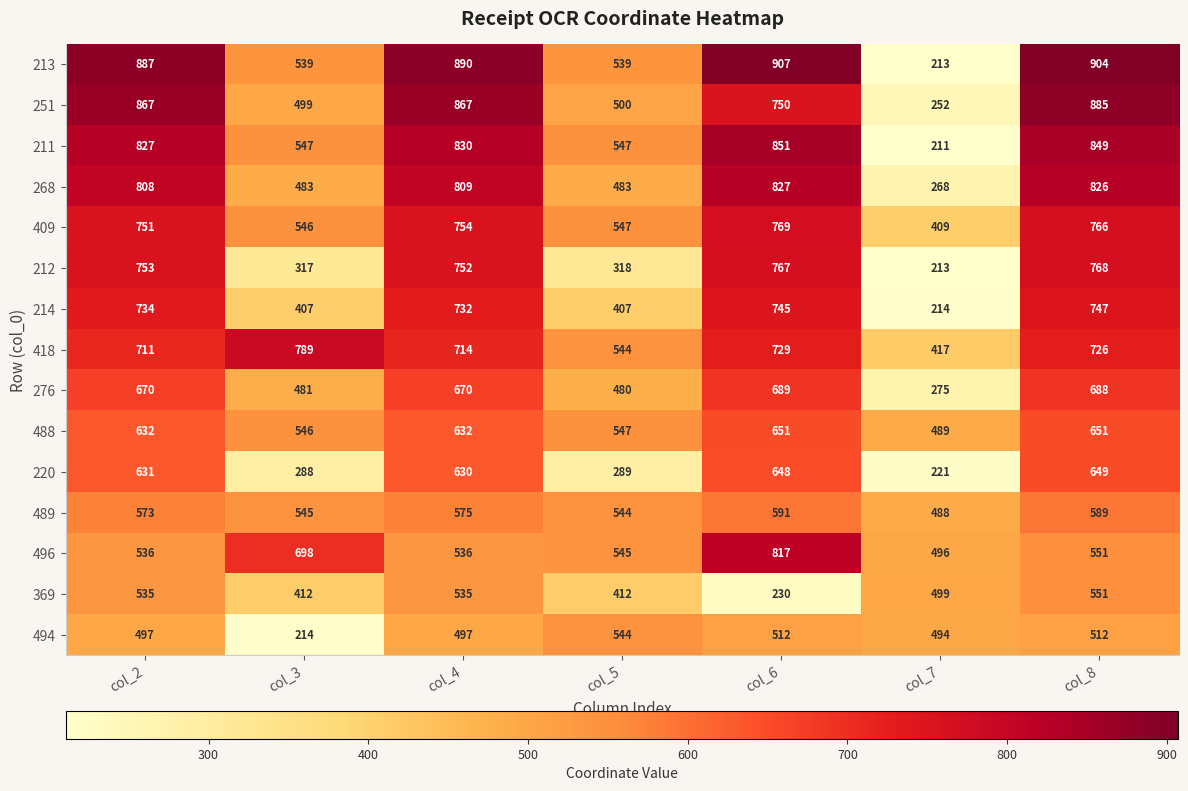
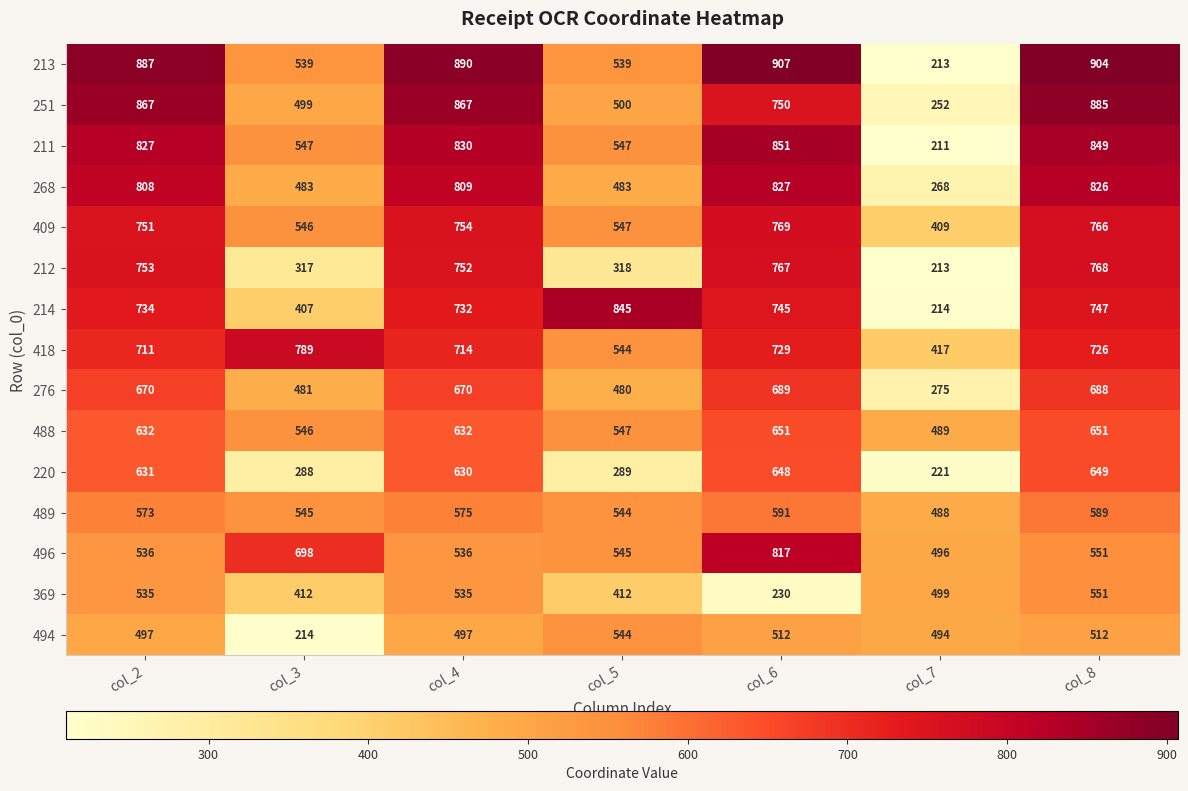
  {
    "213": {
      "col_2": 887,
      "col_3": 539,
      "col_4": 890,
      "col_5": 539,
      "col_6": 907,
      "col_7": 213,
      "col_8": 904
    },
    "251": {
      "col_2": 867,
      "col_3": 499,
      "col_4": 867,
      "col_5": 500,
      "col_6": 750,
      "col_7": 252,
      "col_8": 885
    },
    "211": {
      "col_2": 827,
      "col_3": 547,
      "col_4": 830,
      "col_5": 547,
      "col_6": 851,
      "col_7": 211,
      "col_8": 849
    },
    "268": {
      "col_2": 808,
      "col_3": 483,
      "col_4": 809,
      "col_5": 483,
      "col_6": 827,
      "col_7": 268,
      "col_8": 826
    },
    "409": {
      "col_2": 751,
      "col_3": 546,
      "col_4": 754,
      "col_5": 547,
      "col_6": 769,
      "col_7": 409,
      "col_8": 766
    },
    "212": {
      "col_2": 753,
      "col_3": 317,
      "col_4": 752,
      "col_5": 318,
      "col_6": 767,
      "col_7": 213,
      "col_8": 768
    },
    "214": {
      "col_2": 734,
      "col_3": 407,
      "col_4": 732,
-     "col_5": 407,
+     "col_5": 845,
      "col_6": 745,
      "col_7": 214,
      "col_8": 747
    },
    "418": {
      "col_2": 711,
      "col_3": 789,
      "col_4": 714,
      "col_5": 544,
      "col_6": 729,
      "col_7": 417,
      "col_8": 726
    },
    "276": {
      "col_2": 670,
      "col_3": 481,
      "col_4": 670,
      "col_5": 480,
      "col_6": 689,
      "col_7": 275,
      "col_8": 688
    },
    "488": {
      "col_2": 632,
      "col_3": 546,
      "col_4": 632,
      "col_5": 547,
      "col_6": 651,
      "col_7": 489,
      "col_8": 651
    },
    "220": {
      "col_2": 631,
      "col_3": 288,
      "col_4": 630,
      "col_5": 289,
      "col_6": 648,
      "col_7": 221,
      "col_8": 649
    },
    "489": {
      "col_2": 573,
      "col_3": 545,
      "col_4": 575,
      "col_5": 544,
      "col_6": 591,
      "col_7": 488,
      "col_8": 589
    },
    "496": {
      "col_2": 536,
      "col_3": 698,
      "col_4": 536,
      "col_5": 545,
      "col_6": 817,
      "col_7": 496,
      "col_8": 551
    },
    "369": {
      "col_2": 535,
      "col_3": 412,
      "col_4": 535,
      "col_5": 412,
      "col_6": 230,
      "col_7": 499,
      "col_8": 551
    },
    "494": {
      "col_2": 497,
      "col_3": 214,
      "col_4": 497,
      "col_5": 544,
      "col_6": 512,
      "col_7": 494,
      "col_8": 512
    }
  }
